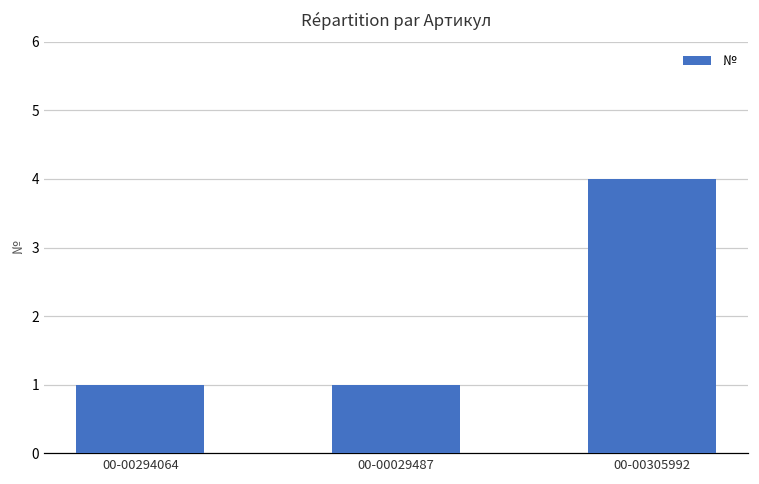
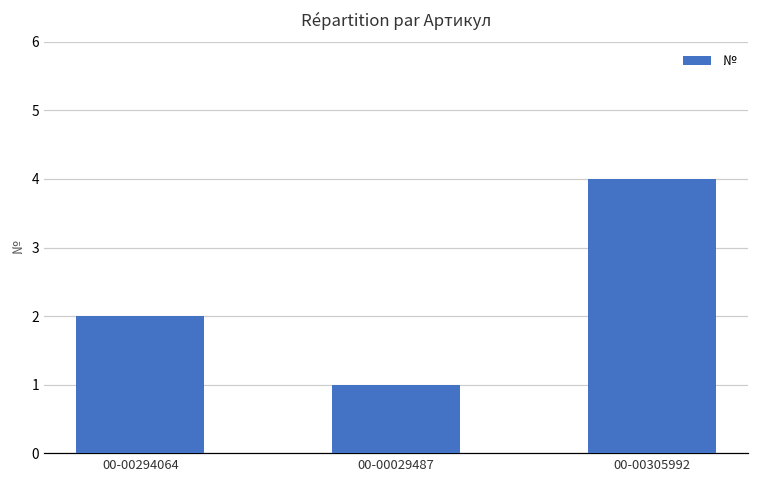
  {
-   "00-00294064": 1,
+   "00-00294064": 2,
    "00-00029487": 1,
    "00-00305992": 4
  }
